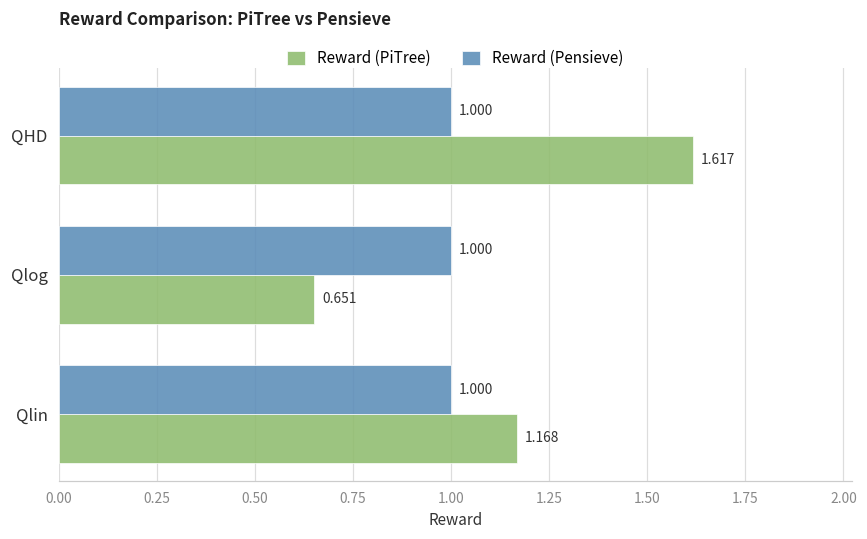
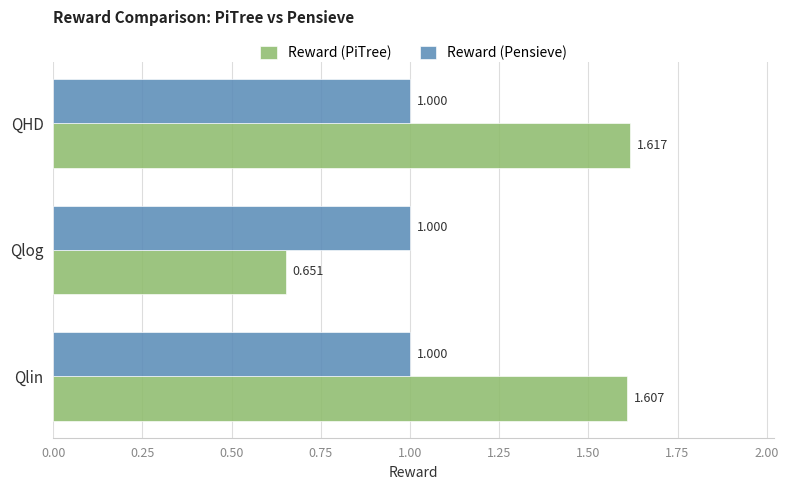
  {
    "Reward (PiTree)": {
      "QHD": 1.617,
      "Qlog": 0.651,
-     "Qlin": 1.168
+     "Qlin": 1.607
    },
    "Reward (Pensieve)": {
      "QHD": 1.000,
      "Qlog": 1.000,
      "Qlin": 1.000
    }
  }
